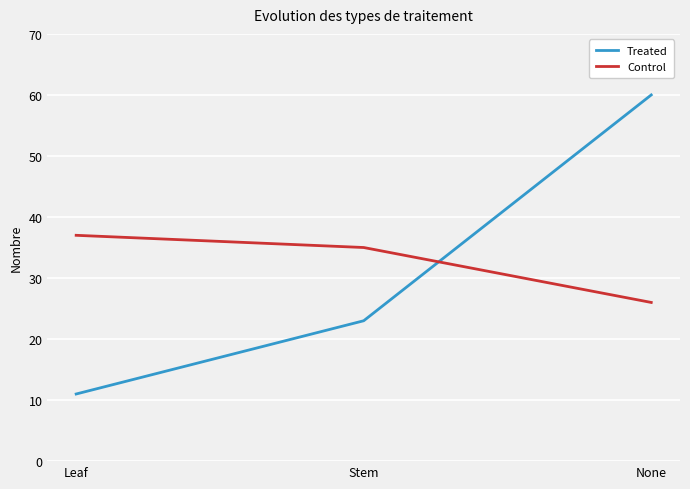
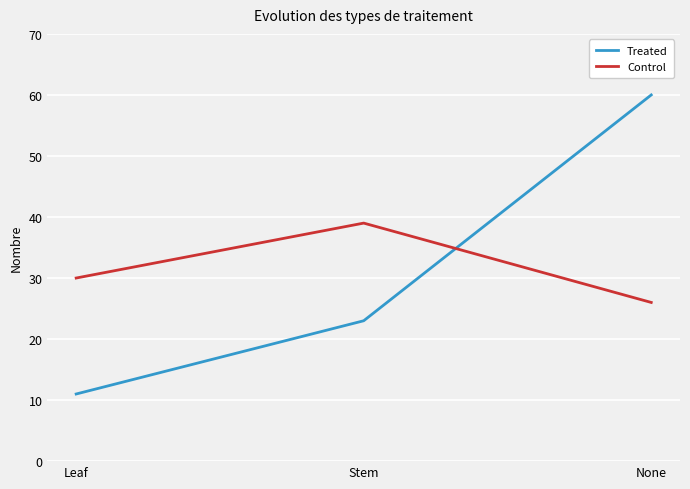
  {
    "Treated": {
      "Leaf": 11,
      "Stem": 23,
      "None": 60
    },
    "Control": {
-     "Leaf": 37,
-     "Stem": 35,
+     "Leaf": 30,
+     "Stem": 39,
      "None": 26
    }
  }
